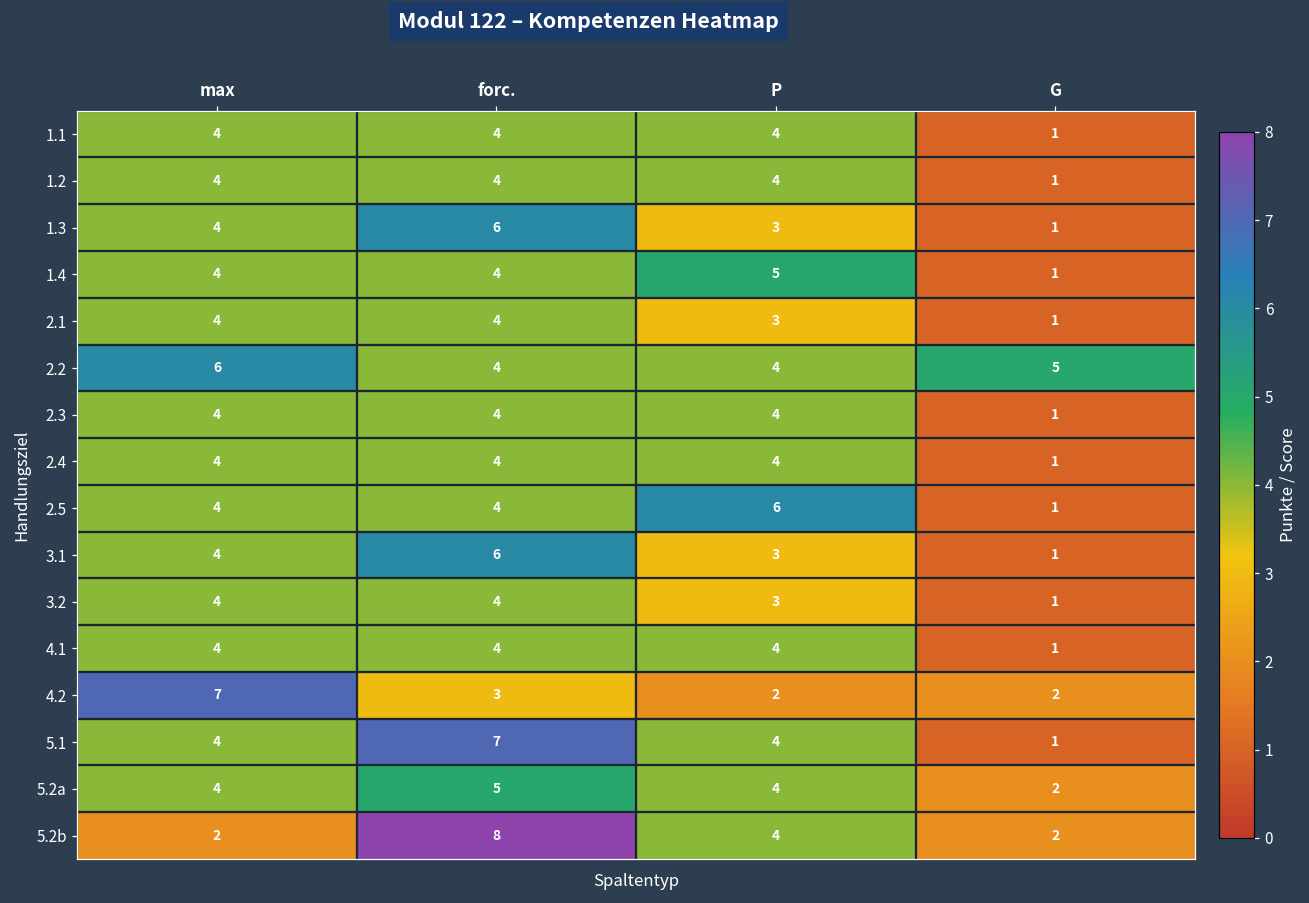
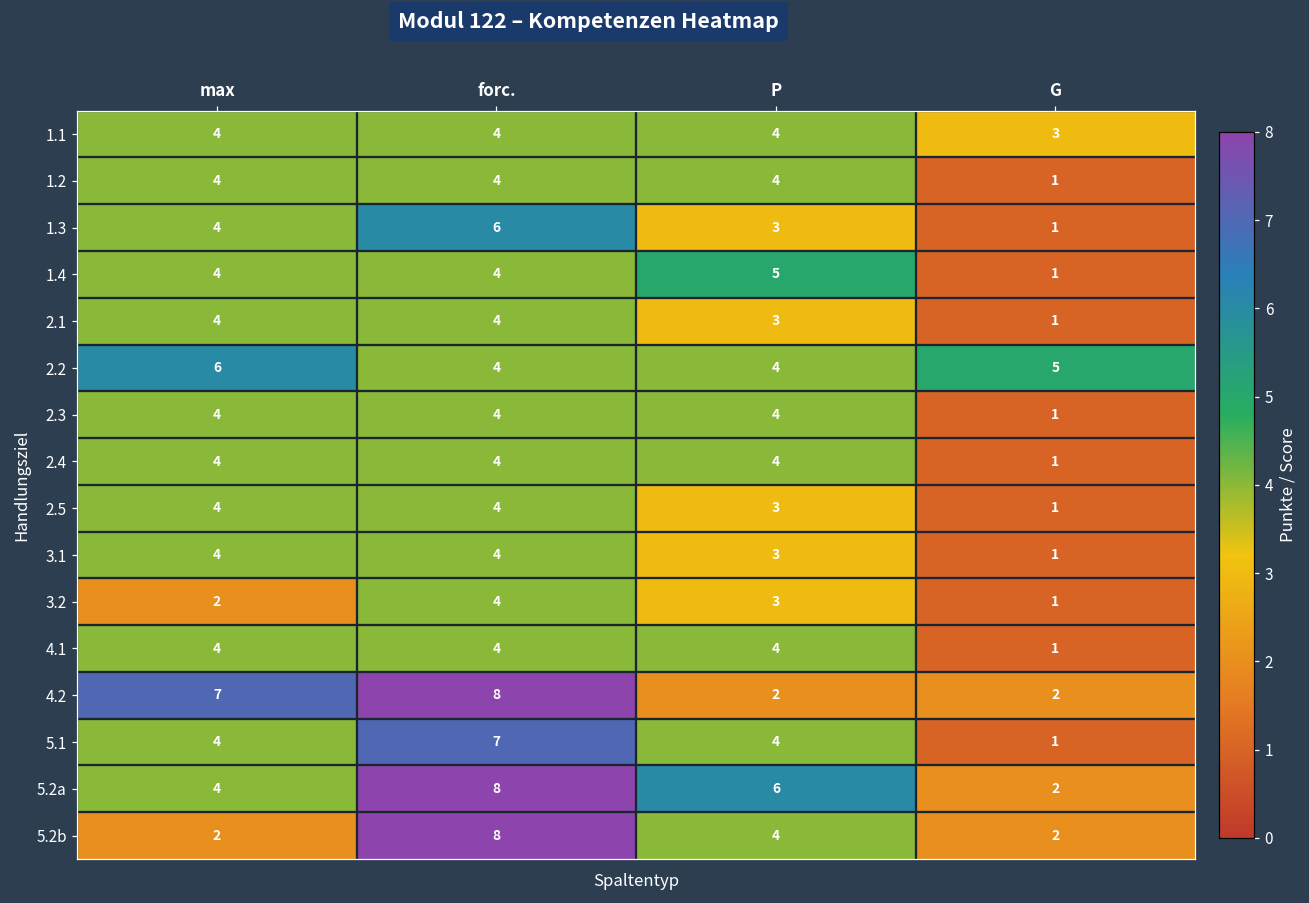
  {
    "1.1": {
      "max": 4,
      "forc.": 4,
      "P": 4,
-     "G": 1
+     "G": 3
    },
    "1.2": {
      "max": 4,
      "forc.": 4,
      "P": 4,
      "G": 1
    },
    "1.3": {
      "max": 4,
      "forc.": 6,
      "P": 3,
      "G": 1
    },
    "1.4": {
      "max": 4,
      "forc.": 4,
      "P": 5,
      "G": 1
    },
    "2.1": {
      "max": 4,
      "forc.": 4,
      "P": 3,
      "G": 1
    },
    "2.2": {
      "max": 6,
      "forc.": 4,
      "P": 4,
      "G": 5
    },
    "2.3": {
      "max": 4,
      "forc.": 4,
      "P": 4,
      "G": 1
    },
    "2.4": {
      "max": 4,
      "forc.": 4,
      "P": 4,
      "G": 1
    },
    "2.5": {
      "max": 4,
      "forc.": 4,
-     "P": 6,
+     "P": 3,
      "G": 1
    },
    "3.1": {
      "max": 4,
-     "forc.": 6,
+     "forc.": 4,
      "P": 3,
      "G": 1
    },
    "3.2": {
-     "max": 4,
+     "max": 2,
      "forc.": 4,
      "P": 3,
      "G": 1
    },
    "4.1": {
      "max": 4,
      "forc.": 4,
      "P": 4,
      "G": 1
    },
    "4.2": {
      "max": 7,
-     "forc.": 3,
+     "forc.": 8,
      "P": 2,
      "G": 2
    },
    "5.1": {
      "max": 4,
      "forc.": 7,
      "P": 4,
      "G": 1
    },
    "5.2a": {
      "max": 4,
-     "forc.": 5,
-     "P": 4,
+     "forc.": 8,
+     "P": 6,
      "G": 2
    },
    "5.2b": {
      "max": 2,
      "forc.": 8,
      "P": 4,
      "G": 2
    }
  }
